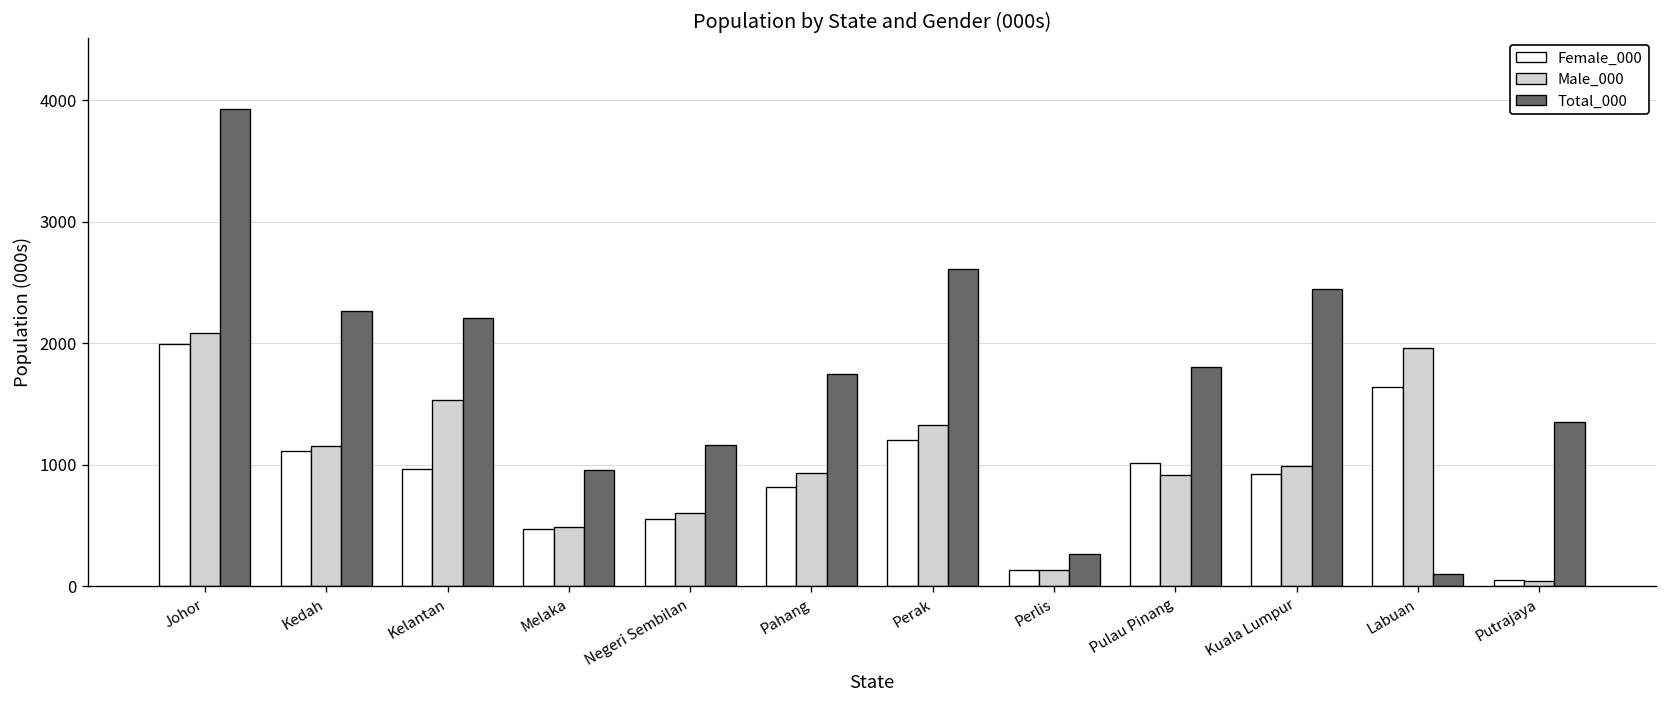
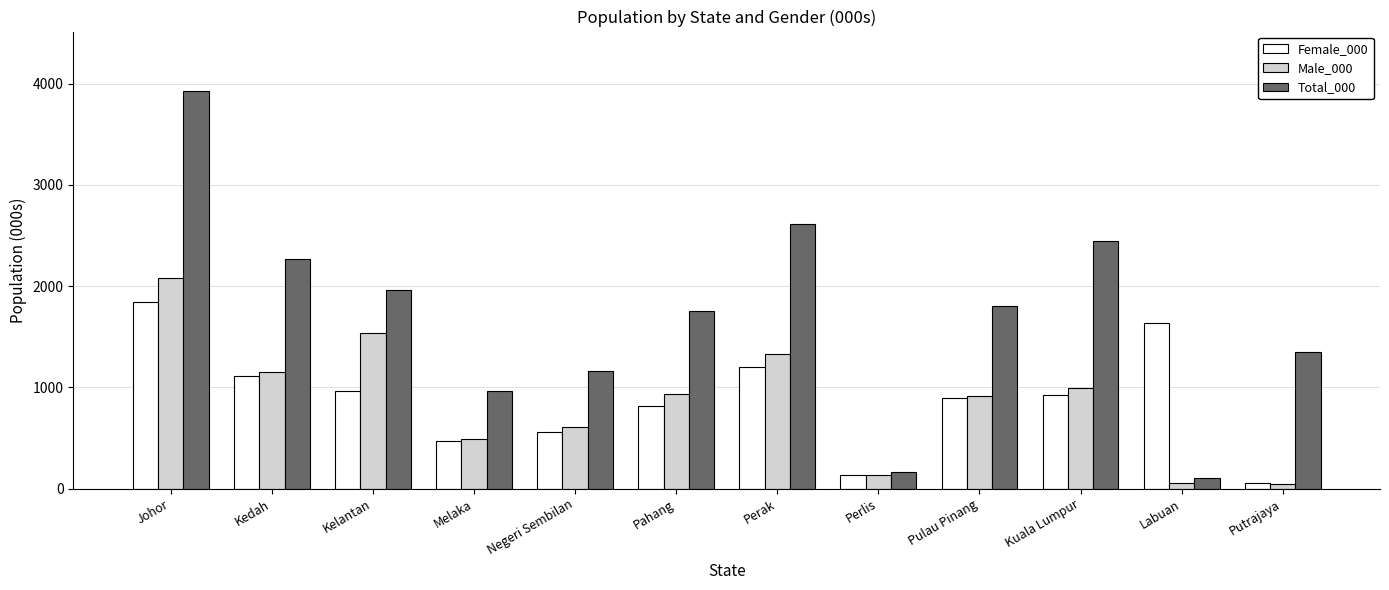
  {
    "Female_000": {
-     "Johor": 1990,
+     "Johor": 1840,
      "Kedah": 1110,
      "Kelantan": 970,
      "Melaka": 470,
      "Negeri Sembilan": 560,
      "Pahang": 820,
      "Perak": 1200,
      "Perlis": 130,
-     "Pulau Pinang": 1020,
+     "Pulau Pinang": 890,
      "Kuala Lumpur": 920,
      "Labuan": 1640,
      "Putrajaya": 50
    },
    "Male_000": {
      "Johor": 2080,
      "Kedah": 1150,
      "Kelantan": 1530,
      "Melaka": 490,
      "Negeri Sembilan": 610,
      "Pahang": 930,
      "Perak": 1330,
      "Perlis": 130,
      "Pulau Pinang": 910,
      "Kuala Lumpur": 990,
-     "Labuan": 1960,
+     "Labuan": 50,
      "Putrajaya": 40
    },
    "Total_000": {
      "Johor": 3930,
      "Kedah": 2270,
-     "Kelantan": 2210,
+     "Kelantan": 1960,
      "Melaka": 960,
      "Negeri Sembilan": 1160,
      "Pahang": 1750,
      "Perak": 2610,
-     "Perlis": 260,
+     "Perlis": 160,
      "Pulau Pinang": 1810,
      "Kuala Lumpur": 2450,
      "Labuan": 100,
      "Putrajaya": 1350
    }
  }
